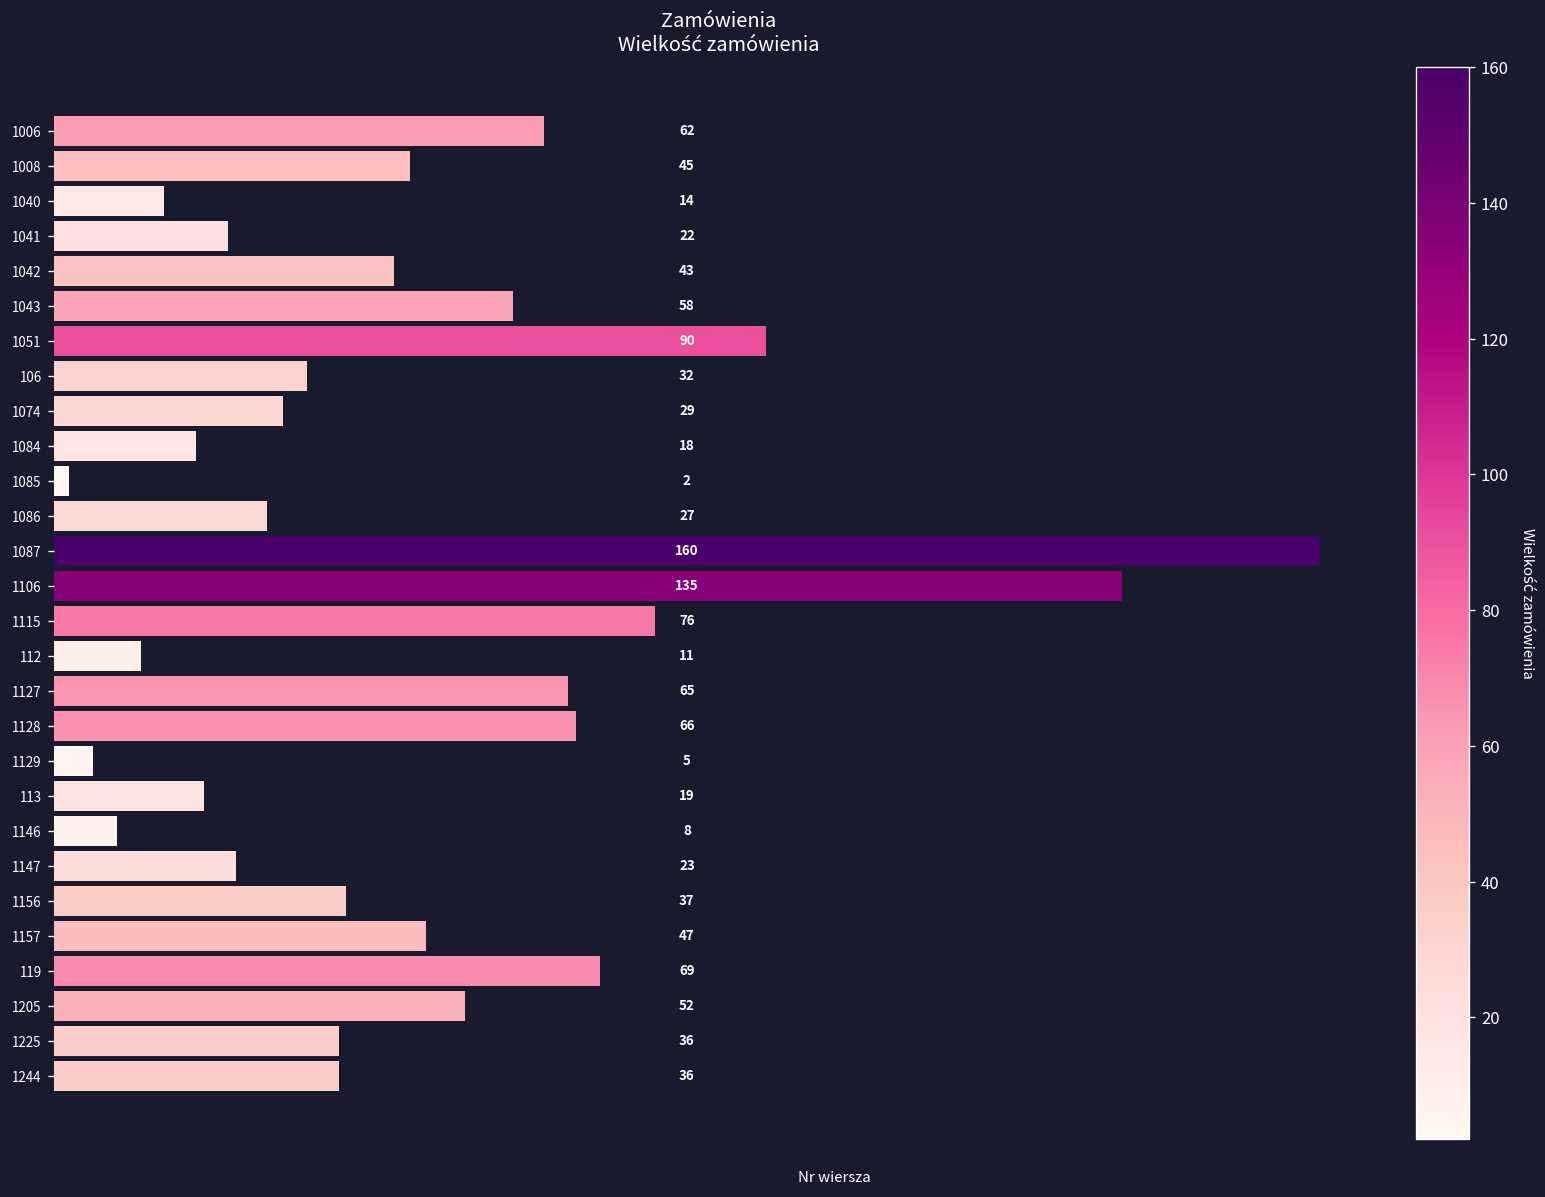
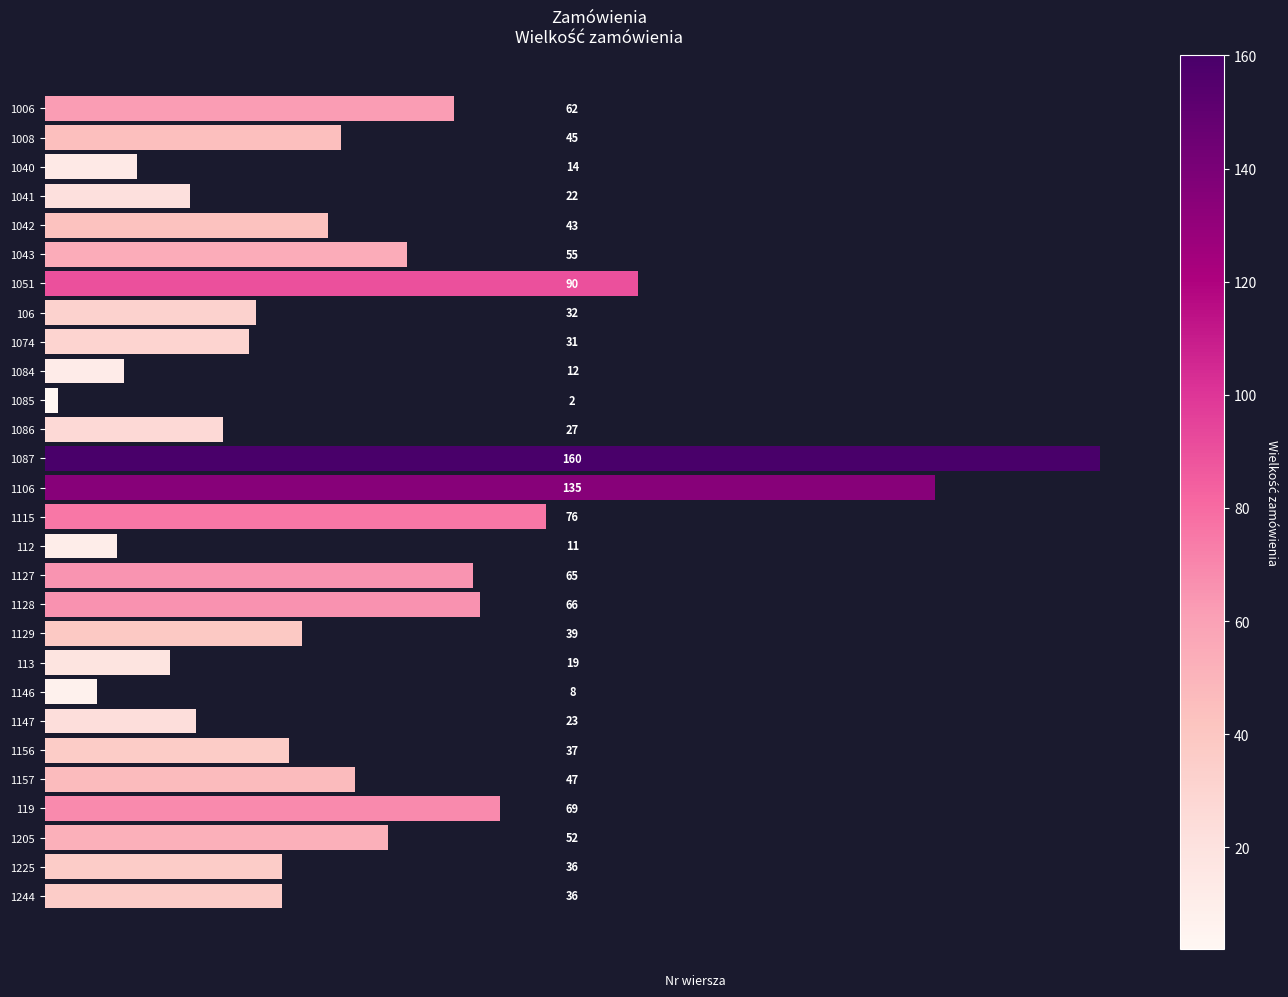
  {
-   "1043": 58,
+   "1043": 55,
    "1051": 90,
-   "1074": 29,
-   "1084": 18,
+   "1074": 31,
+   "1084": 12,
    "1087": 160,
    "1106": 135,
    "1115": 76,
-   "1129": 5
+   "1129": 39
  }
